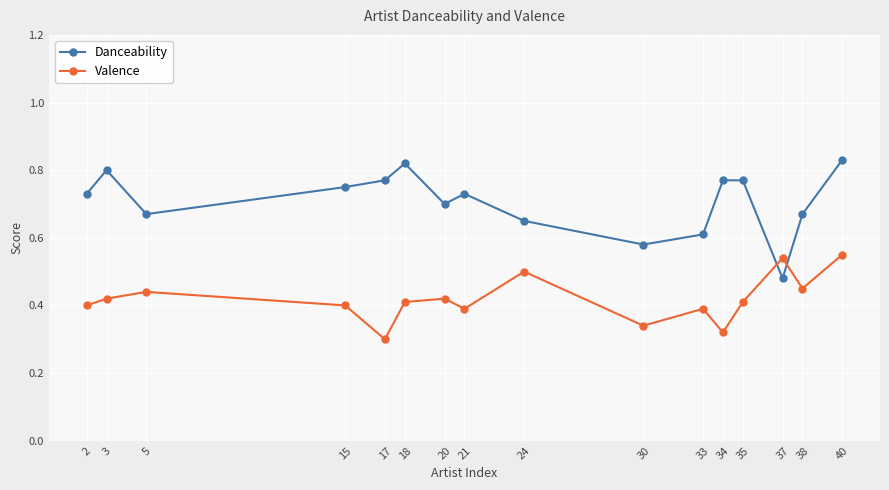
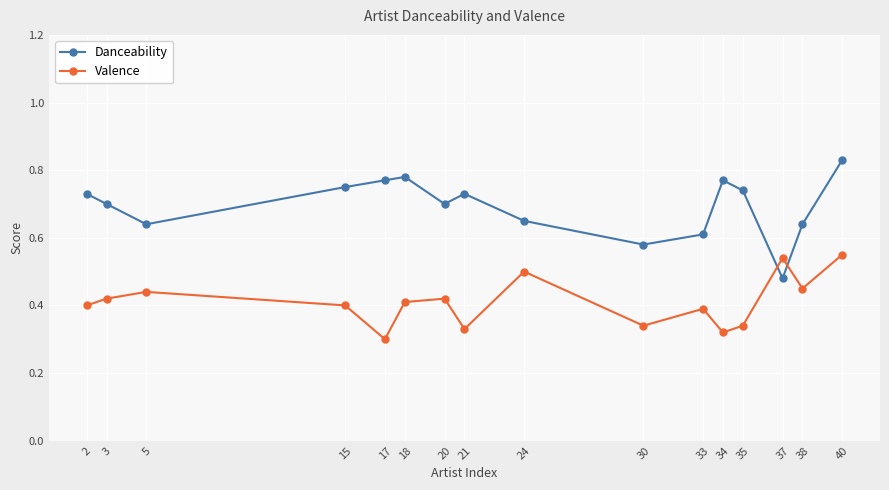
  {
    "Danceability": {
      "2": 0.73,
-     "3": 0.8,
-     "5": 0.67,
+     "3": 0.7,
+     "5": 0.64,
      "15": 0.75,
      "17": 0.77,
-     "18": 0.82,
+     "18": 0.78,
      "20": 0.70,
      "21": 0.73,
      "24": 0.65,
      "30": 0.58,
      "33": 0.61,
      "34": 0.77,
-     "35": 0.77,
+     "35": 0.74,
      "37": 0.48,
-     "38": 0.67,
+     "38": 0.64,
      "40": 0.83
    },
    "Valence": {
      "2": 0.40,
      "3": 0.42,
      "5": 0.44,
      "15": 0.40,
      "17": 0.30,
      "18": 0.41,
      "20": 0.42,
-     "21": 0.39,
+     "21": 0.33,
      "24": 0.50,
      "30": 0.34,
      "33": 0.39,
      "34": 0.32,
-     "35": 0.41,
+     "35": 0.34,
      "37": 0.54,
      "38": 0.45,
      "40": 0.55
    }
  }
